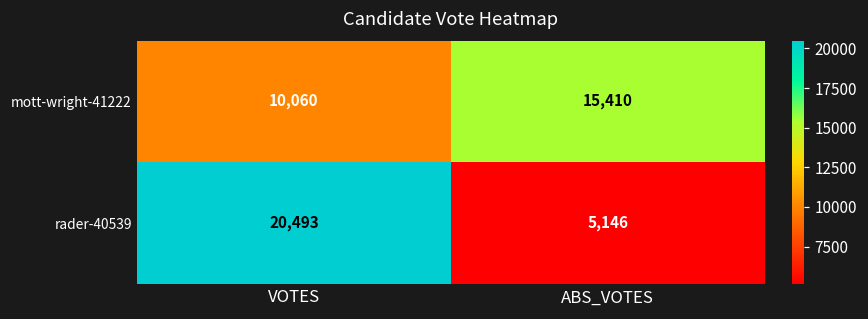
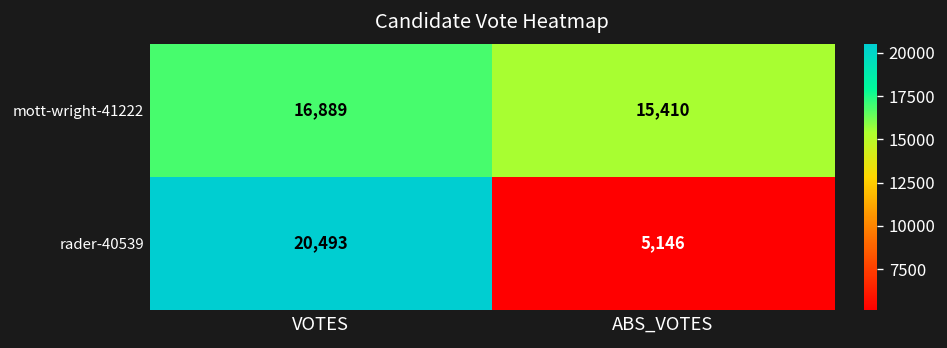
  {
    "mott-wright-41222": {
-     "VOTES": "10,060",
+     "VOTES": "16,889",
      "ABS_VOTES": "15,410"
    },
    "rader-40539": {
      "VOTES": "20,493",
      "ABS_VOTES": "5,146"
    }
  }
